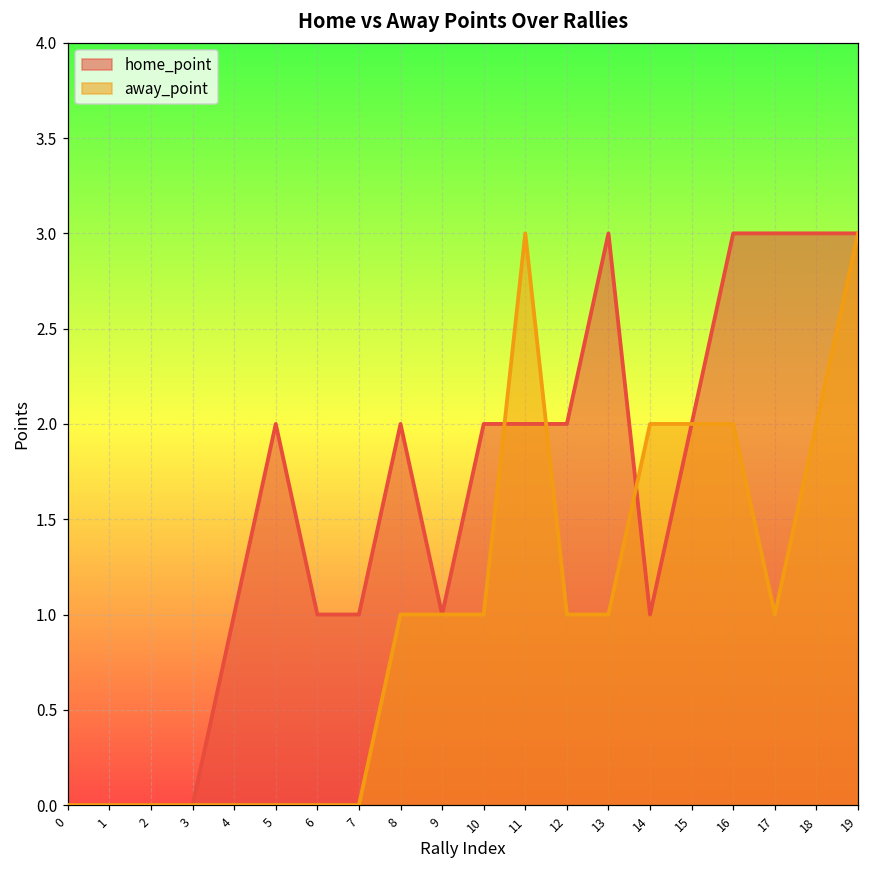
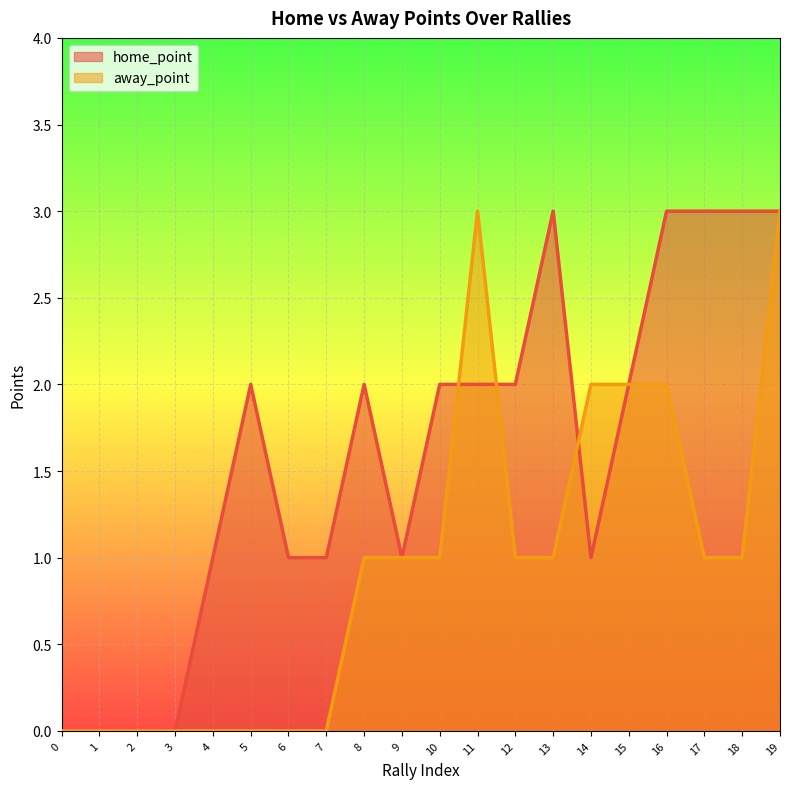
  {
    "home_point": {
      "4": 1,
      "5": 2,
      "6": 1,
      "7": 1,
      "8": 2,
      "10": 2,
      "11": 2,
      "12": 2,
      "13": 3,
      "14": 1,
      "16": 3,
      "17": 3,
      "18": 3
    },
    "away_point": {
      "4": 0,
      "5": 0,
      "6": 0,
      "7": 0,
      "8": 1,
      "10": 1,
      "11": 3,
      "12": 1,
      "13": 1,
      "14": 2,
      "16": 2,
      "17": 1,
-     "18": 2
+     "18": 1
    }
  }
